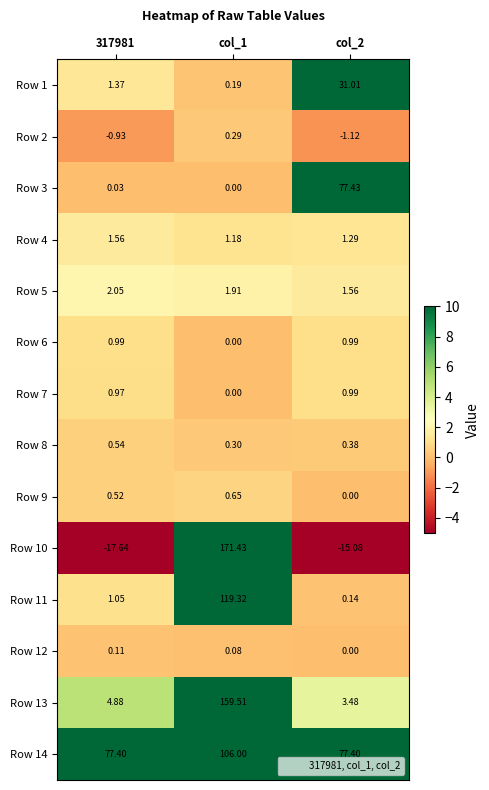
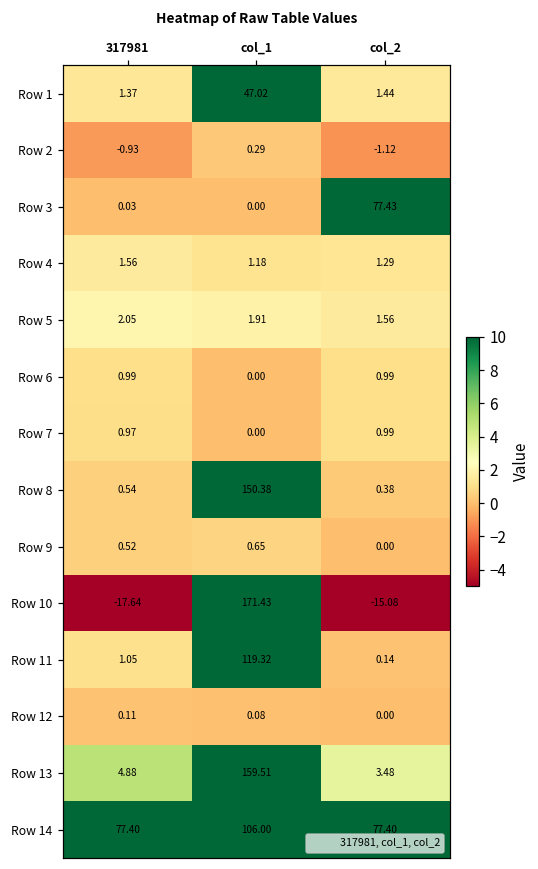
  {
    "Row 1": {
      "317981": 1.37,
-     "col_1": 0.19,
-     "col_2": 31.01
+     "col_1": 47.02,
+     "col_2": 1.44
    },
    "Row 2": {
      "317981": -0.93,
      "col_1": 0.29,
      "col_2": -1.12
    },
    "Row 3": {
      "317981": 0.03,
      "col_1": 0.00,
      "col_2": 77.43
    },
    "Row 4": {
      "317981": 1.56,
      "col_1": 1.18,
      "col_2": 1.29
    },
    "Row 5": {
      "317981": 2.05,
      "col_1": 1.91,
      "col_2": 1.56
    },
    "Row 6": {
      "317981": 0.99,
      "col_1": 0.00,
      "col_2": 0.99
    },
    "Row 7": {
      "317981": 0.97,
      "col_1": 0.00,
      "col_2": 0.99
    },
    "Row 8": {
      "317981": 0.54,
-     "col_1": 0.30,
+     "col_1": 150.38,
      "col_2": 0.38
    },
    "Row 9": {
      "317981": 0.52,
      "col_1": 0.65,
      "col_2": 0.00
    },
    "Row 10": {
      "317981": -17.64,
      "col_1": 171.43,
      "col_2": -15.08
    },
    "Row 11": {
      "317981": 1.05,
      "col_1": 119.32,
      "col_2": 0.14
    },
    "Row 12": {
      "317981": 0.11,
      "col_1": 0.08,
      "col_2": 0.00
    },
    "Row 13": {
      "317981": 4.88,
      "col_1": 159.51,
      "col_2": 3.48
    },
    "Row 14": {
      "317981": 77.40,
      "col_1": 106.00
    }
  }
